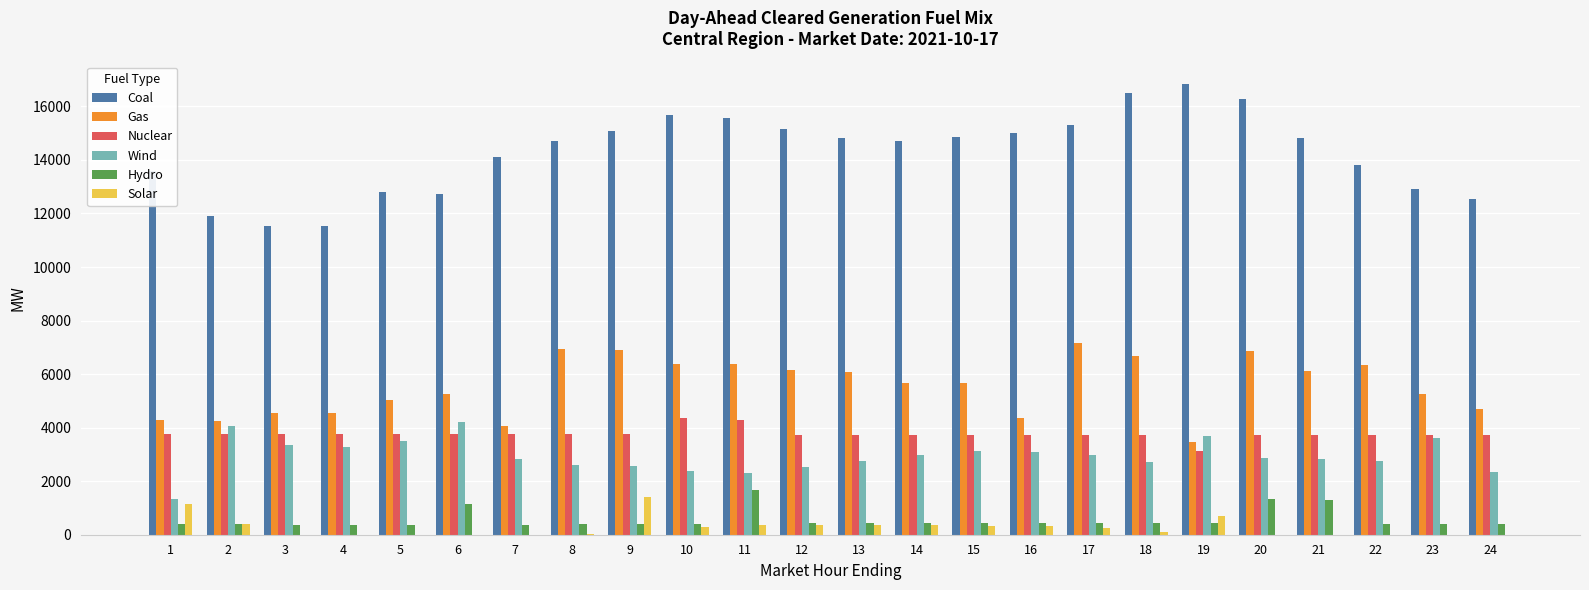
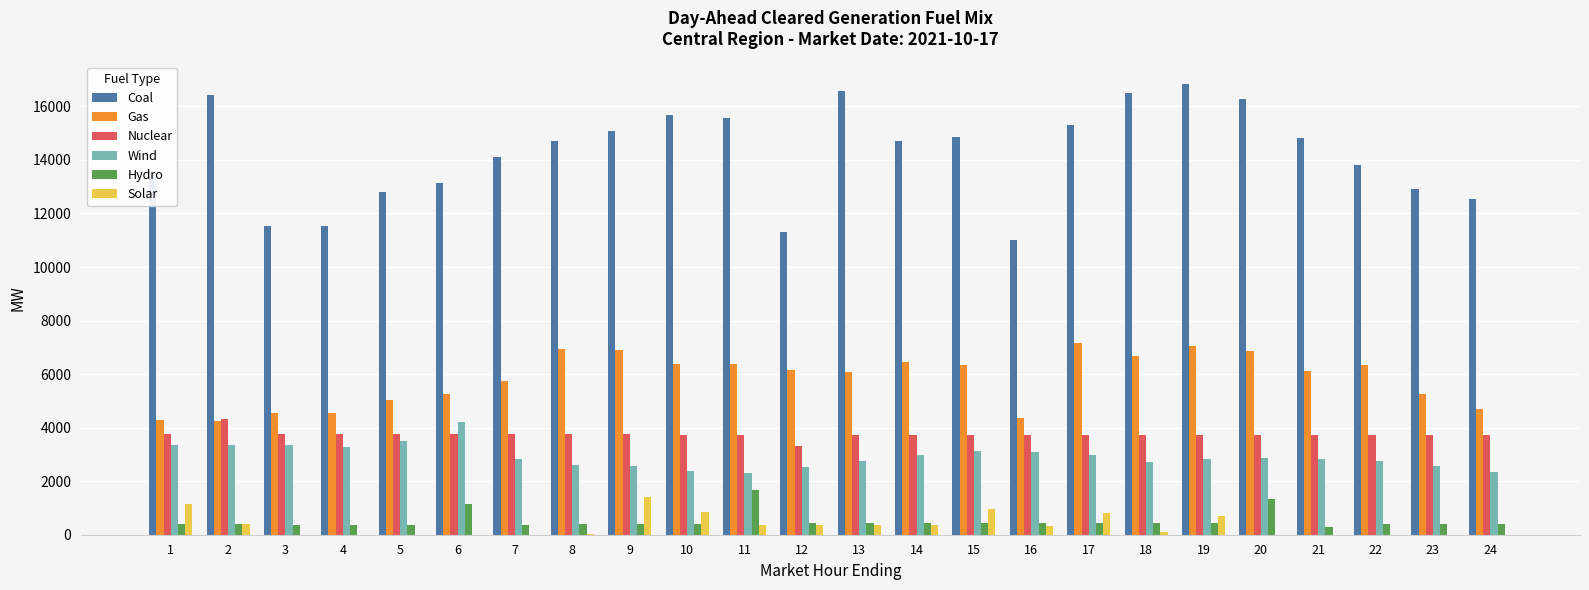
  {
    "Coal": {
-     "2": 11900,
+     "2": 16400,
      "3": 11500,
      "4": 11500,
      "5": 12800,
-     "6": 12700,
+     "6": 13100,
      "7": 14100,
      "8": 14700,
      "9": 15100,
      "10": 15700,
      "11": 15600,
-     "12": 15200,
-     "13": 14800,
+     "12": 11300,
+     "13": 16600,
      "14": 14700,
      "15": 14900,
-     "16": 15000,
+     "16": 11000,
      "17": 15300,
      "18": 16500,
      "19": 16800,
      "20": 16300,
      "21": 14800,
      "22": 13800,
      "23": 12900,
      "24": 12600
    },
    "Gas": {
      "1": 4300,
      "2": 4200,
      "3": 4500,
      "4": 4500,
      "5": 5000,
      "6": 5300,
-     "7": 4100,
+     "7": 5700,
      "8": 7000,
      "9": 6900,
      "10": 6400,
      "11": 6400,
      "12": 6100,
      "13": 6100,
-     "14": 5700,
-     "15": 5700,
+     "14": 6500,
+     "15": 6300,
      "16": 4400,
      "17": 7200,
      "18": 6700,
-     "19": 3500,
+     "19": 7000,
      "20": 6900,
      "21": 6100,
      "22": 6300,
      "23": 5200,
      "24": 4700
    },
    "Nuclear": {
      "1": 3700,
-     "2": 3700,
+     "2": 4300,
      "3": 3700,
      "4": 3700,
      "5": 3700,
      "6": 3700,
      "7": 3700,
      "8": 3700,
      "9": 3700,
-     "10": 4400,
-     "11": 4300,
-     "12": 3700,
+     "10": 3700,
+     "11": 3700,
+     "12": 3300,
      "13": 3700,
      "14": 3700,
      "15": 3700,
      "16": 3700,
      "17": 3700,
      "18": 3700,
-     "19": 3100,
+     "19": 3700,
      "20": 3700,
      "21": 3700,
      "22": 3700,
      "23": 3700,
      "24": 3700
    },
    "Wind": {
-     "1": 1300,
-     "2": 4100,
+     "1": 3300,
+     "2": 3400,
      "3": 3400,
      "4": 3300,
      "5": 3500,
      "6": 4200,
      "7": 2800,
      "8": 2600,
      "9": 2600,
      "10": 2400,
      "11": 2300,
      "12": 2500,
      "13": 2800,
      "14": 3000,
      "15": 3100,
      "16": 3100,
      "17": 3000,
      "18": 2700,
-     "19": 3700,
+     "19": 2800,
      "20": 2900,
      "21": 2800,
      "22": 2800,
-     "23": 3600,
+     "23": 2600,
      "24": 2400
    },
    "Hydro": {
      "1": 400,
      "2": 400,
      "3": 400,
      "4": 400,
      "5": 400,
      "6": 1100,
      "7": 400,
      "8": 400,
      "9": 400,
      "10": 400,
      "11": 1700,
      "12": 400,
      "13": 400,
      "14": 500,
      "15": 500,
      "16": 500,
      "17": 400,
      "18": 400,
      "19": 400,
      "20": 1300,
-     "21": 1300,
+     "21": 300,
      "22": 400,
      "23": 400,
      "24": 400
    },
    "Solar": {
      "1": 1100,
      "2": 400,
      "3": 0,
      "4": 0,
      "5": 0,
      "6": 0,
      "7": 0,
      "9": 1400,
-     "10": 300,
+     "10": 800,
      "11": 400,
      "12": 400,
      "13": 400,
      "14": 300,
-     "15": 300,
+     "15": 900,
      "16": 300,
-     "17": 300,
+     "17": 800,
      "18": 100,
      "19": 700,
      "20": 0,
      "21": 0,
      "22": 0,
      "23": 0,
      "24": 0
    }
  }
